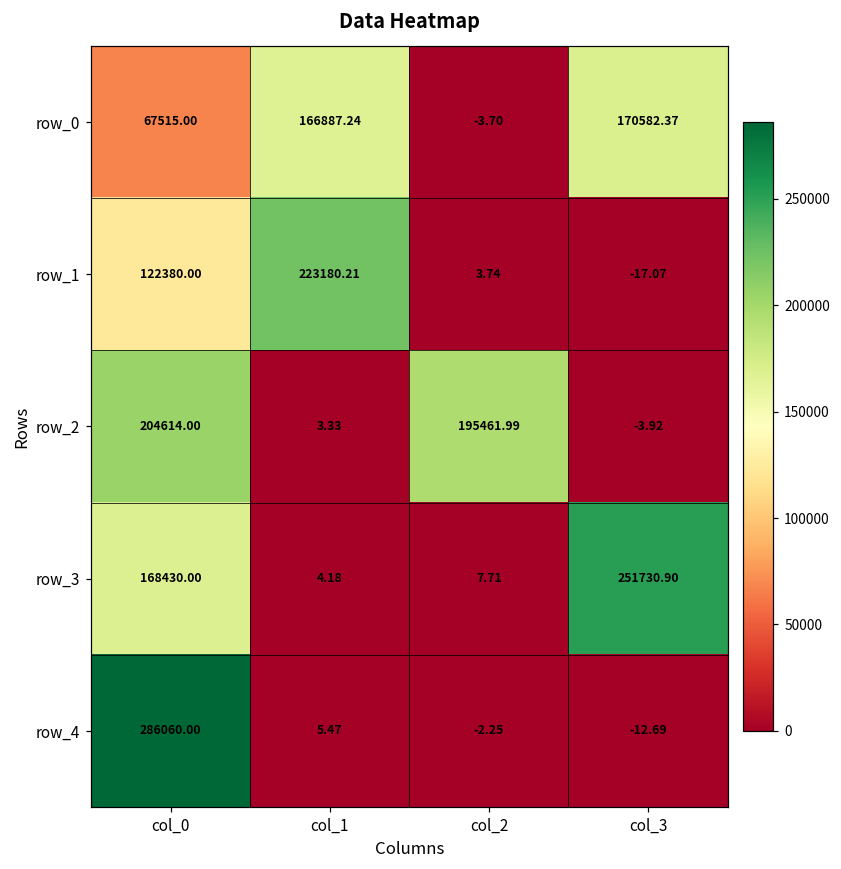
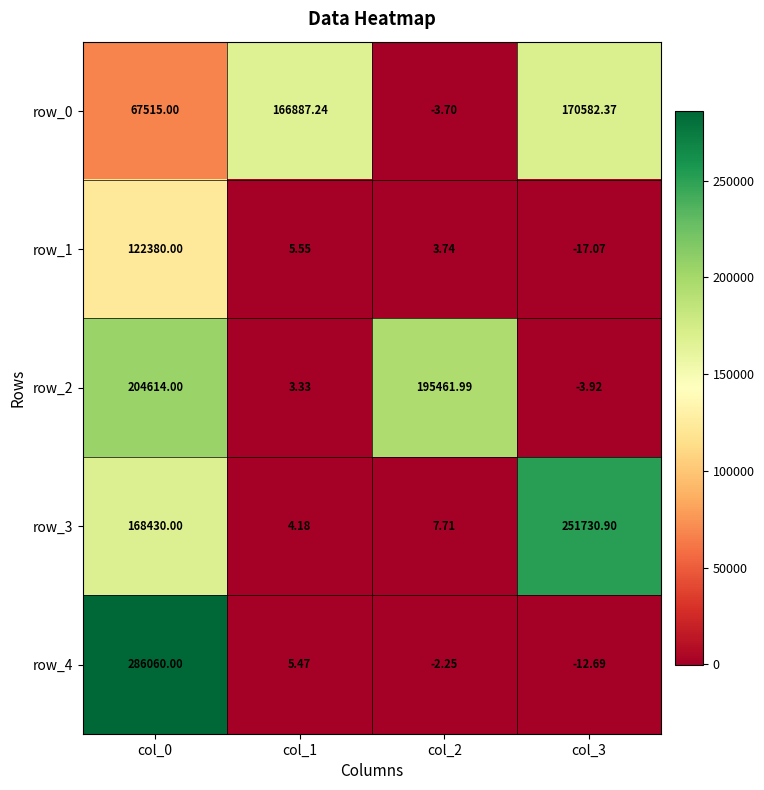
  {
    "row_0": {
      "col_0": 67515.00,
      "col_1": 166887.24,
      "col_2": -3.70,
      "col_3": 170582.37
    },
    "row_1": {
      "col_0": 122380.00,
-     "col_1": 223180.21,
+     "col_1": 5.55,
      "col_2": 3.74,
      "col_3": -17.07
    },
    "row_2": {
      "col_0": 204614.00,
      "col_1": 3.33,
      "col_2": 195461.99,
      "col_3": -3.92
    },
    "row_3": {
      "col_0": 168430.00,
      "col_1": 4.18,
      "col_2": 7.71,
      "col_3": 251730.90
    },
    "row_4": {
      "col_0": 286060.00,
      "col_1": 5.47,
      "col_2": -2.25,
      "col_3": -12.69
    }
  }
